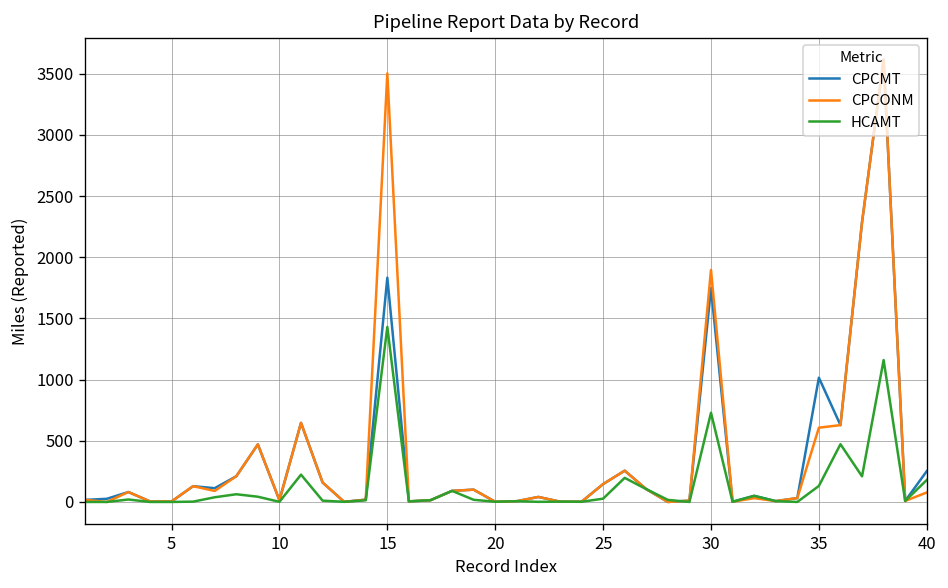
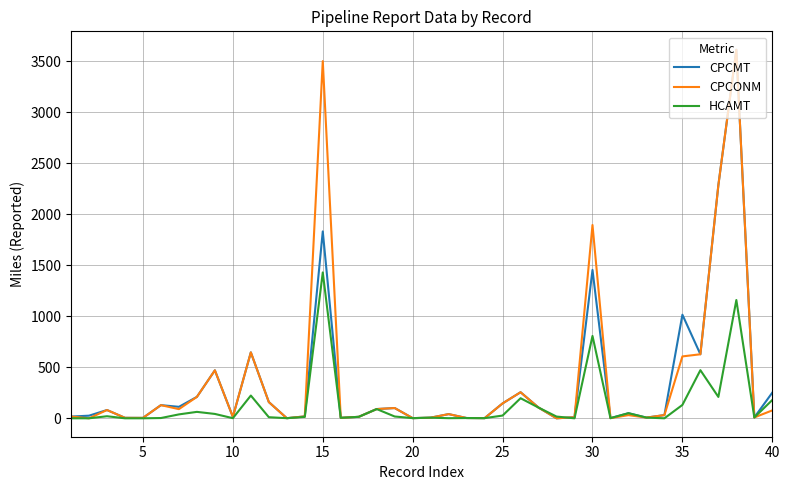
  {
    "CPCMT": {
      "15": 1830,
-     "30": 1750,
+     "30": 1460,
      "35": 1020,
      "40": 250
    },
    "CPCONM": {
      "15": 3500,
      "30": 1900,
      "35": 610,
      "40": 80
    },
    "HCAMT": {
      "15": 1430,
      "25": 30,
-     "30": 730,
+     "30": 810,
      "35": 130,
      "40": 180
    }
  }
